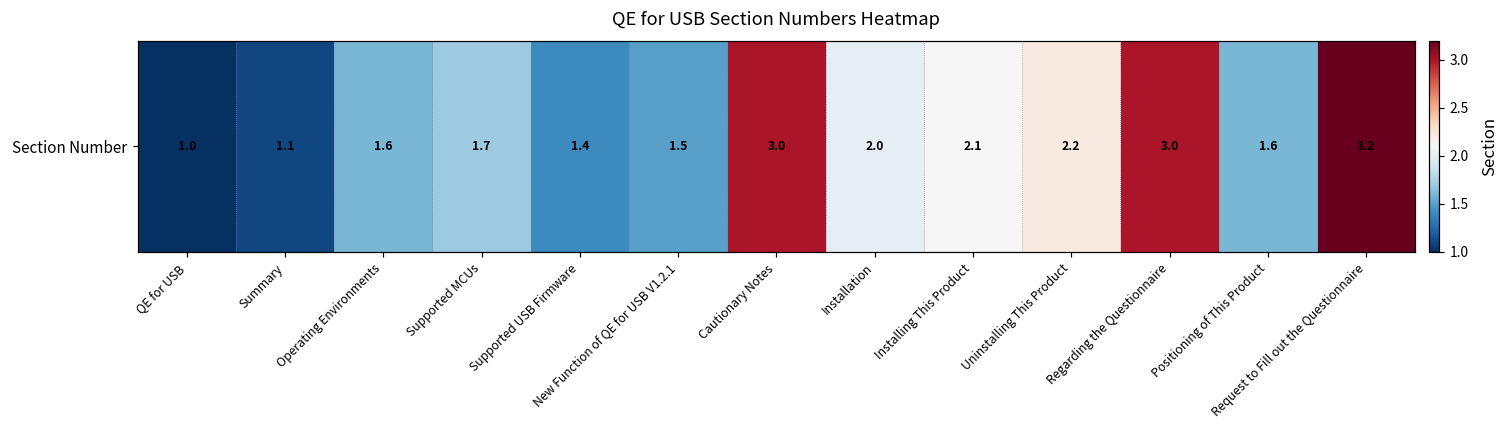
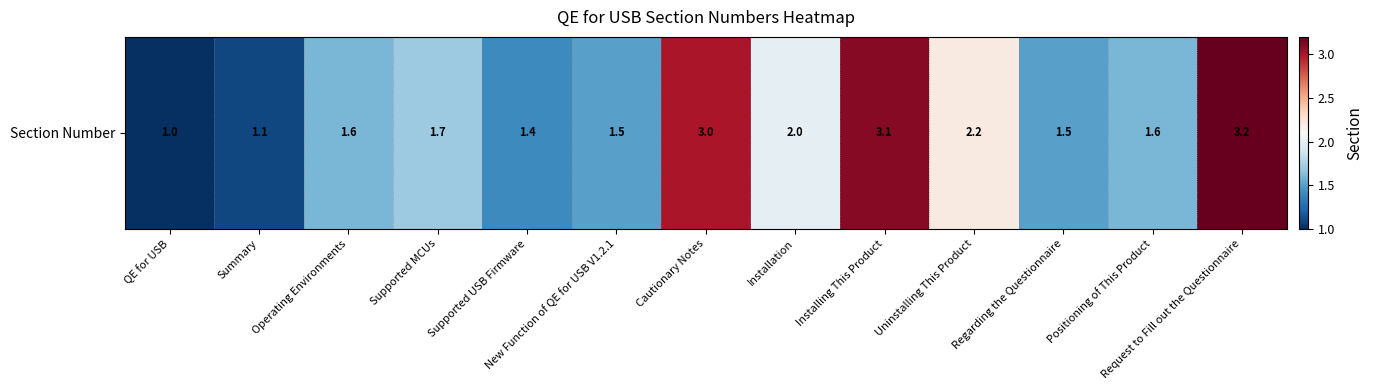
  {
    "Section Number": {
      "QE for USB": 1.0,
      "Summary": 1.1,
      "Operating Environments": 1.6,
      "Supported MCUs": 1.7,
      "Supported USB Firmware": 1.4,
      "New Function of QE for USB V1.2.1": 1.5,
      "Cautionary Notes": 3.0,
      "Installation": 2.0,
-     "Installing This Product": 2.1,
+     "Installing This Product": 3.1,
      "Uninstalling This Product": 2.2,
-     "Regarding the Questionnaire": 3.0,
+     "Regarding the Questionnaire": 1.5,
      "Positioning of This Product": 1.6,
      "Request to Fill out the Questionnaire": 3.2
    }
  }
